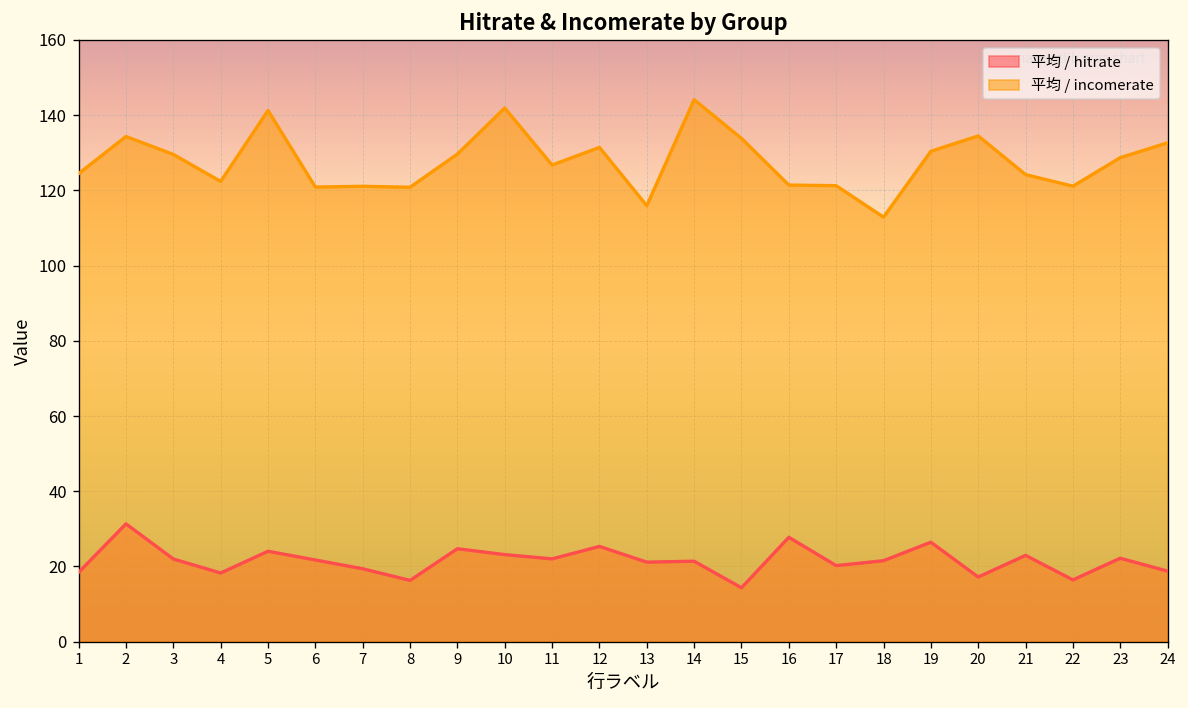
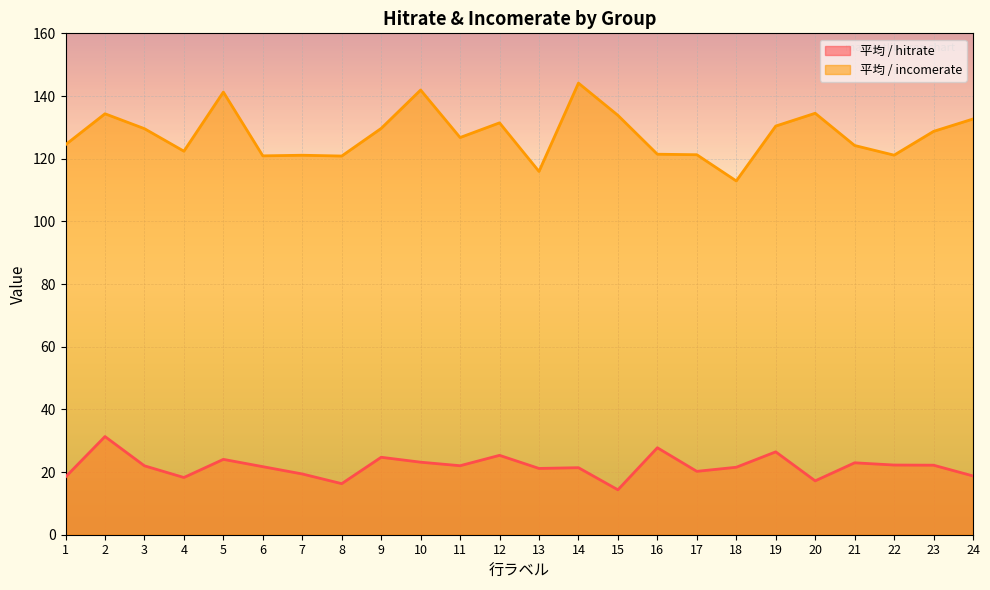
  {
    "平均 / hitrate": {
      "1": 18,
      "2": 31,
      "3": 22,
      "4": 18,
      "5": 24,
      "6": 22,
      "7": 19,
      "8": 16,
      "9": 25,
      "10": 23,
      "11": 22,
      "12": 25,
      "13": 21,
      "14": 21,
      "15": 14,
      "16": 28,
      "17": 20,
      "18": 22,
      "19": 26,
      "20": 17,
      "21": 23,
-     "22": 16,
+     "22": 22,
      "23": 22,
      "24": 19
    },
    "平均 / incomerate": {
      "1": 124,
      "2": 134,
      "3": 130,
      "4": 122,
      "5": 141,
      "6": 121,
      "7": 121,
      "8": 121,
      "9": 130,
      "10": 142,
      "11": 127,
      "12": 131,
      "13": 116,
      "14": 144,
      "15": 134,
      "16": 121,
      "17": 121,
      "18": 113,
      "19": 130,
      "20": 134,
      "21": 124,
      "22": 121,
      "23": 129,
      "24": 133
    }
  }
